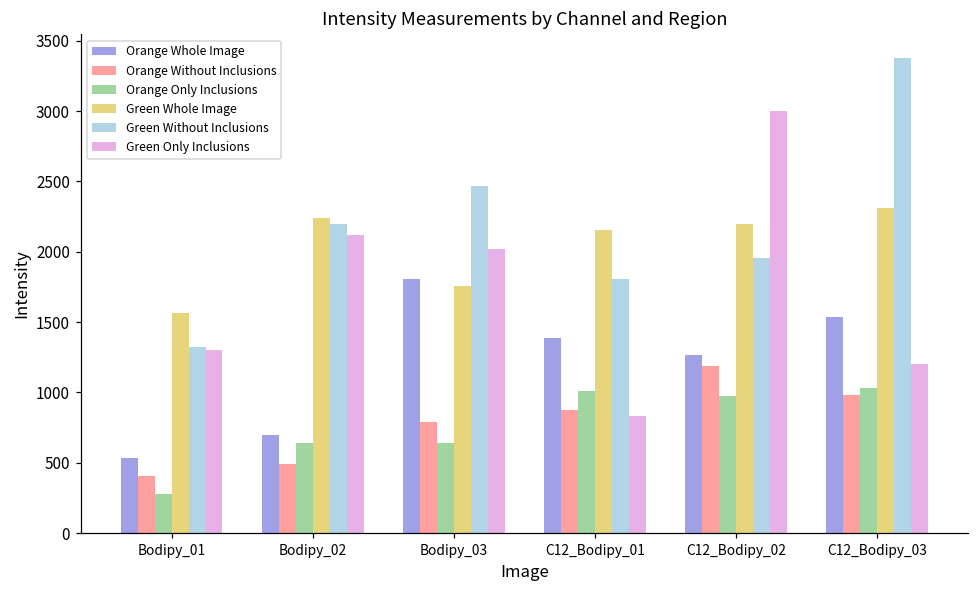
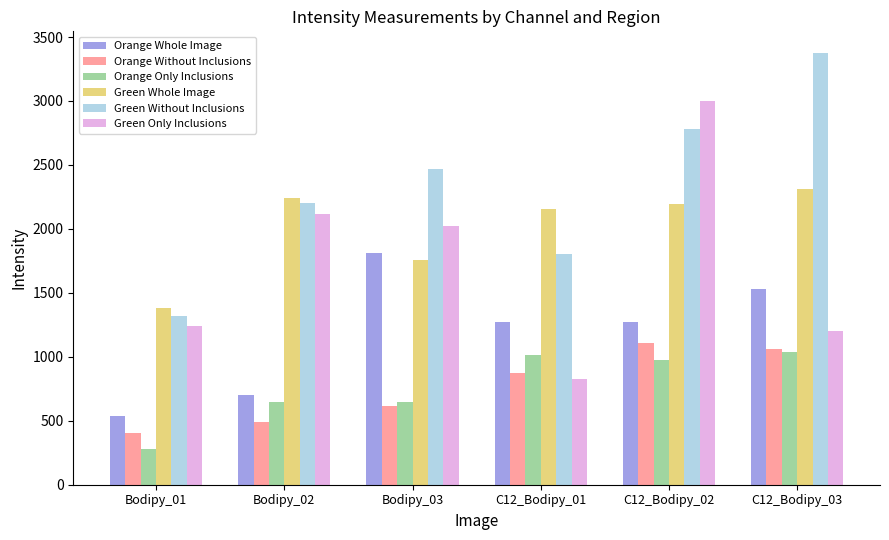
  {
    "Orange Whole Image": {
      "Bodipy_01": 530,
      "Bodipy_02": 700,
      "Bodipy_03": 1810,
-     "C12_Bodipy_01": 1390,
+     "C12_Bodipy_01": 1270,
      "C12_Bodipy_02": 1270,
      "C12_Bodipy_03": 1530
    },
    "Orange Without Inclusions": {
      "Bodipy_01": 410,
      "Bodipy_02": 490,
-     "Bodipy_03": 790,
+     "Bodipy_03": 610,
      "C12_Bodipy_01": 870,
-     "C12_Bodipy_02": 1190,
-     "C12_Bodipy_03": 980
+     "C12_Bodipy_02": 1110,
+     "C12_Bodipy_03": 1060
    },
    "Orange Only Inclusions": {
      "Bodipy_01": 280,
      "Bodipy_02": 640,
      "Bodipy_03": 640,
      "C12_Bodipy_01": 1010,
      "C12_Bodipy_02": 980,
      "C12_Bodipy_03": 1030
    },
    "Green Whole Image": {
-     "Bodipy_01": 1570,
+     "Bodipy_01": 1380,
      "Bodipy_02": 2240,
      "Bodipy_03": 1760,
      "C12_Bodipy_01": 2160,
      "C12_Bodipy_02": 2190,
      "C12_Bodipy_03": 2310
    },
    "Green Without Inclusions": {
      "Bodipy_01": 1320,
      "Bodipy_02": 2200,
      "Bodipy_03": 2470,
      "C12_Bodipy_01": 1810,
-     "C12_Bodipy_02": 1950,
+     "C12_Bodipy_02": 2780,
      "C12_Bodipy_03": 3380
    },
    "Green Only Inclusions": {
-     "Bodipy_01": 1300,
+     "Bodipy_01": 1240,
      "Bodipy_02": 2120,
      "Bodipy_03": 2020,
      "C12_Bodipy_01": 830,
      "C12_Bodipy_02": 3000,
      "C12_Bodipy_03": 1200
    }
  }
